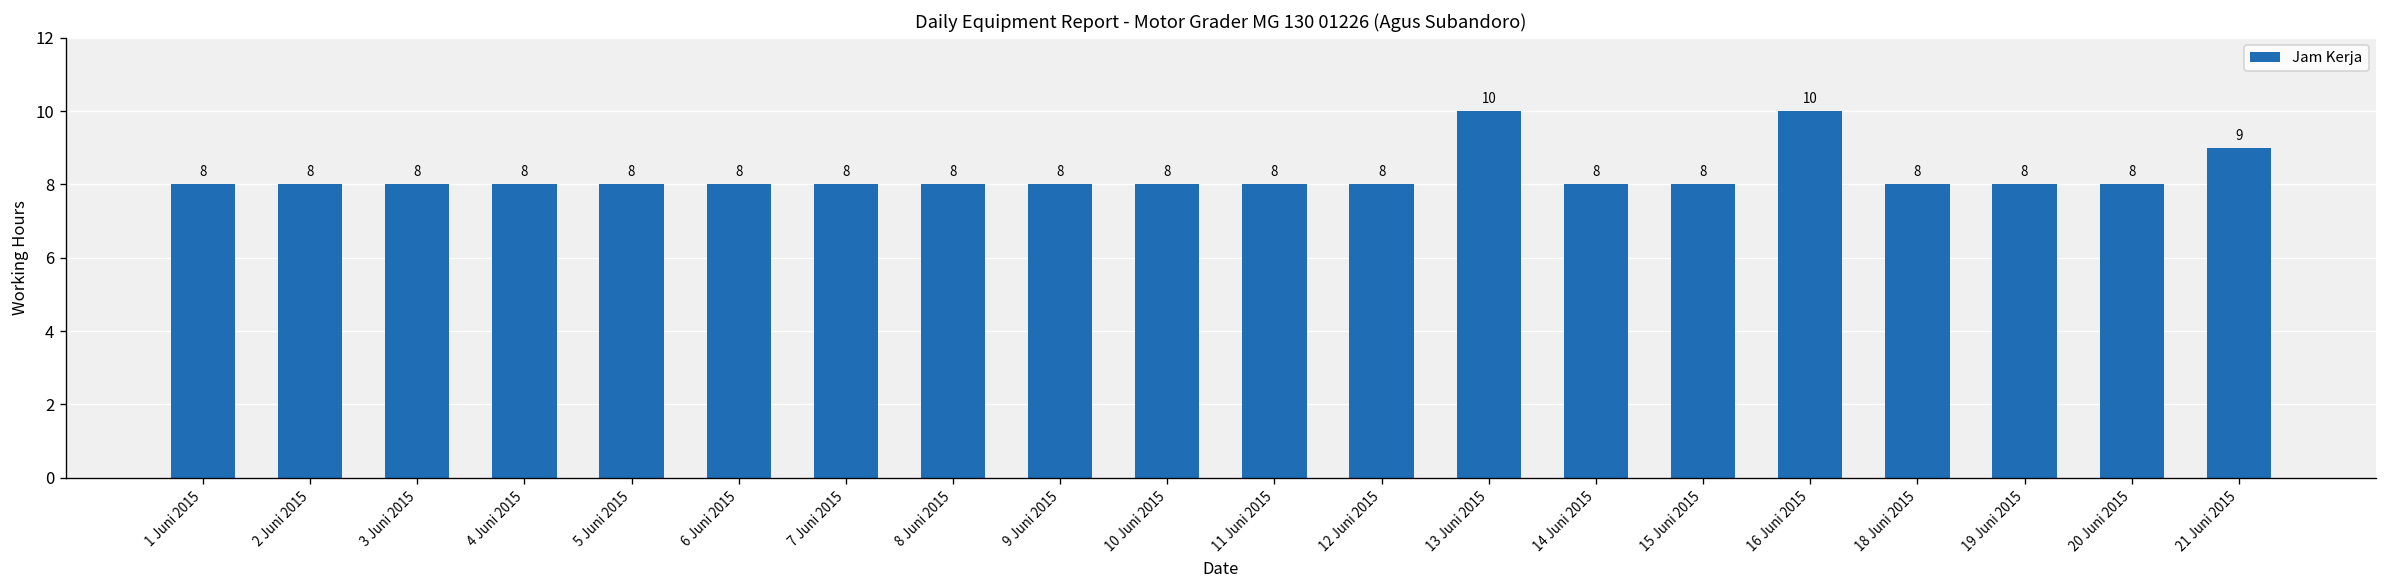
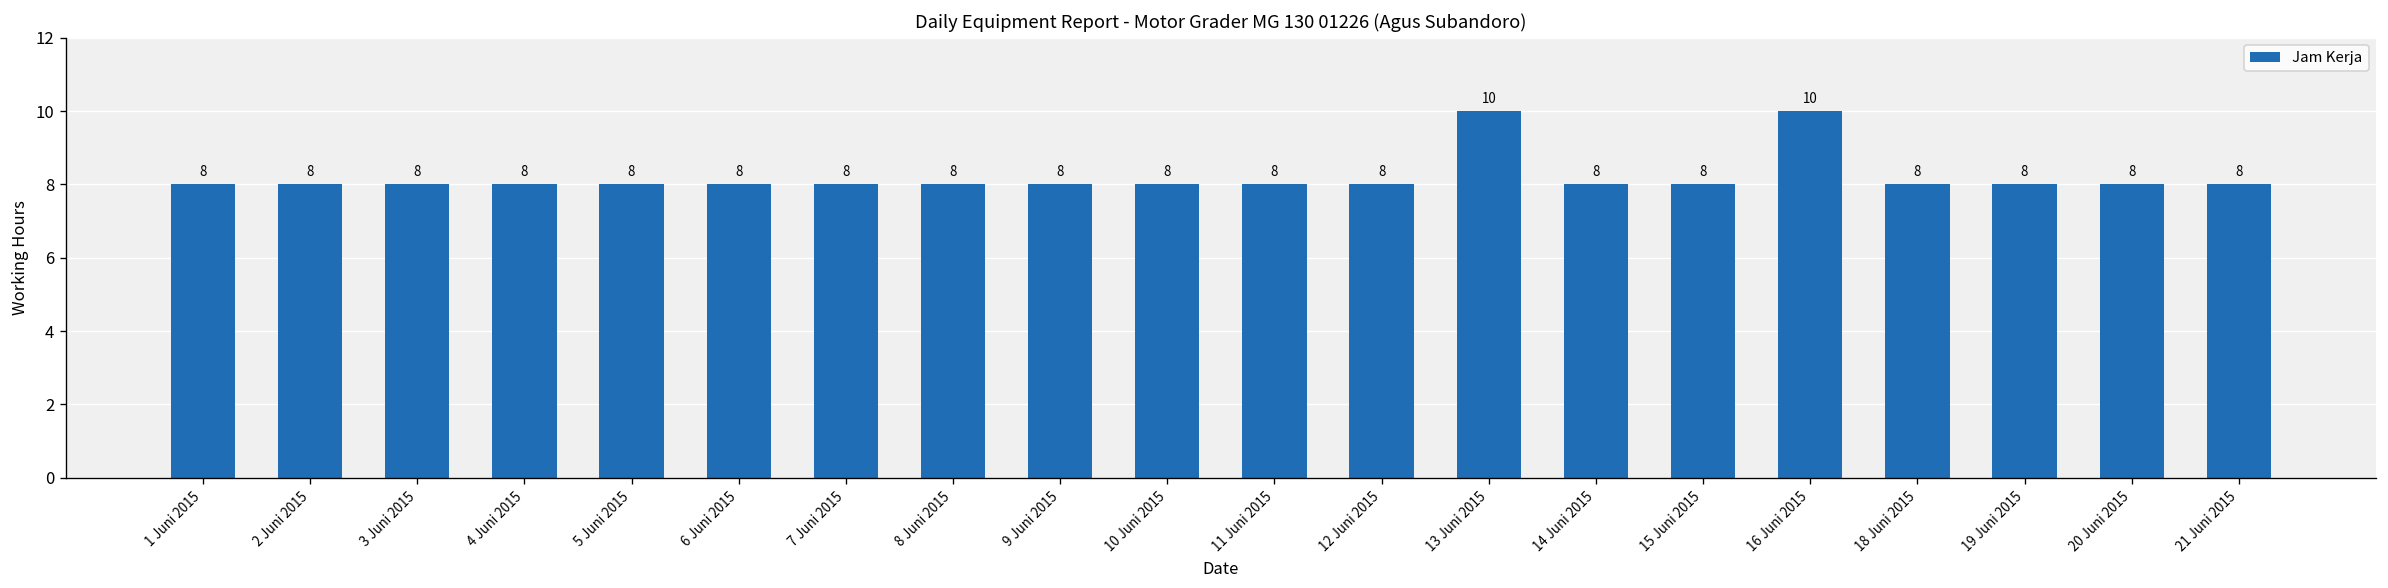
  {
    "1 Juni 2015": 8,
    "2 Juni 2015": 8,
    "3 Juni 2015": 8,
    "4 Juni 2015": 8,
    "5 Juni 2015": 8,
    "6 Juni 2015": 8,
    "7 Juni 2015": 8,
    "8 Juni 2015": 8,
    "9 Juni 2015": 8,
    "10 Juni 2015": 8,
    "11 Juni 2015": 8,
    "12 Juni 2015": 8,
    "13 Juni 2015": 10,
    "14 Juni 2015": 8,
    "15 Juni 2015": 8,
    "16 Juni 2015": 10,
    "18 Juni 2015": 8,
    "19 Juni 2015": 8,
    "20 Juni 2015": 8,
-   "21 Juni 2015": 9
+   "21 Juni 2015": 8
  }
